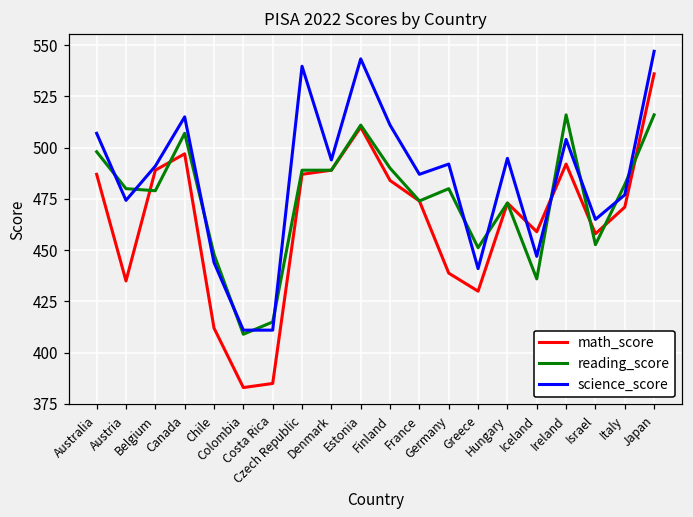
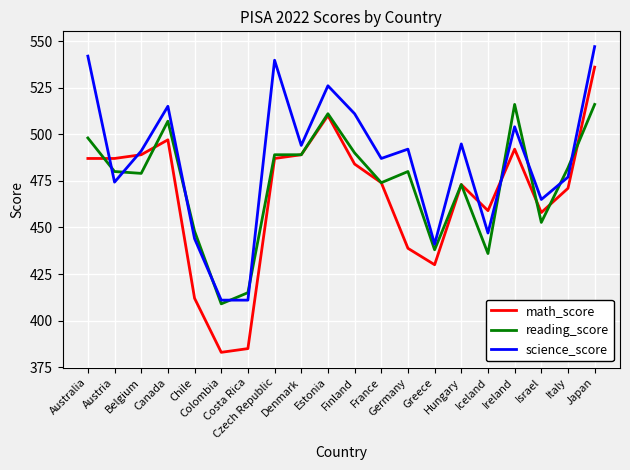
  {
    "math_score": {
      "Australia": 487,
-     "Austria": 435,
+     "Austria": 487,
      "Belgium": 489,
      "Canada": 497,
      "Chile": 412,
      "Colombia": 383,
      "Costa Rica": 385,
      "Czech Republic": 487,
      "Finland": 484,
      "Germany": 439,
      "Greece": 430,
      "Iceland": 459,
      "Ireland": 492,
      "Israel": 458,
      "Italy": 471,
      "Japan": 536
    },
    "reading_score": {
      "Australia": 498,
      "Austria": 480,
      "Belgium": 479,
      "Canada": 507,
      "Chile": 448,
      "Colombia": 409,
      "Costa Rica": 415,
      "Czech Republic": 489,
      "Finland": 490,
      "Germany": 480,
-     "Greece": 451,
+     "Greece": 438,
      "Iceland": 436,
      "Ireland": 516,
      "Israel": 453,
      "Italy": 482,
      "Japan": 516
    },
    "science_score": {
-     "Australia": 507,
+     "Australia": 542,
      "Austria": 474,
      "Belgium": 491,
      "Canada": 515,
      "Chile": 444,
      "Colombia": 411,
      "Costa Rica": 411,
      "Czech Republic": 540,
      "Denmark": 494,
-     "Estonia": 543,
+     "Estonia": 526,
      "Finland": 511,
      "France": 487,
      "Germany": 492,
      "Greece": 441,
      "Hungary": 495,
      "Iceland": 447,
      "Ireland": 504,
      "Israel": 465,
      "Italy": 477,
      "Japan": 547
    }
  }
